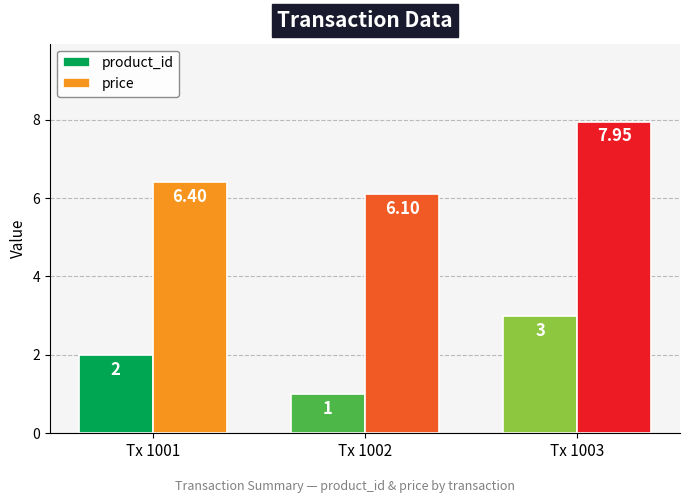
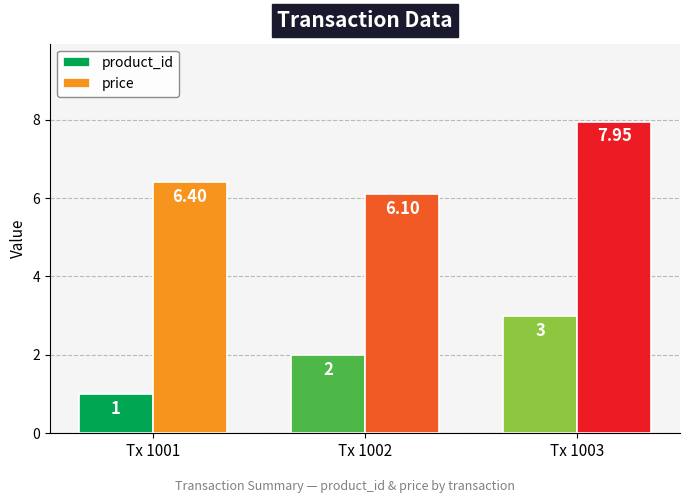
  {
    "product_id": {
-     "Tx 1001": 2,
-     "Tx 1002": 1,
+     "Tx 1001": 1,
+     "Tx 1002": 2,
      "Tx 1003": 3
    },
    "price": {
      "Tx 1001": 6.40,
      "Tx 1002": 6.10,
      "Tx 1003": 7.95
    }
  }
